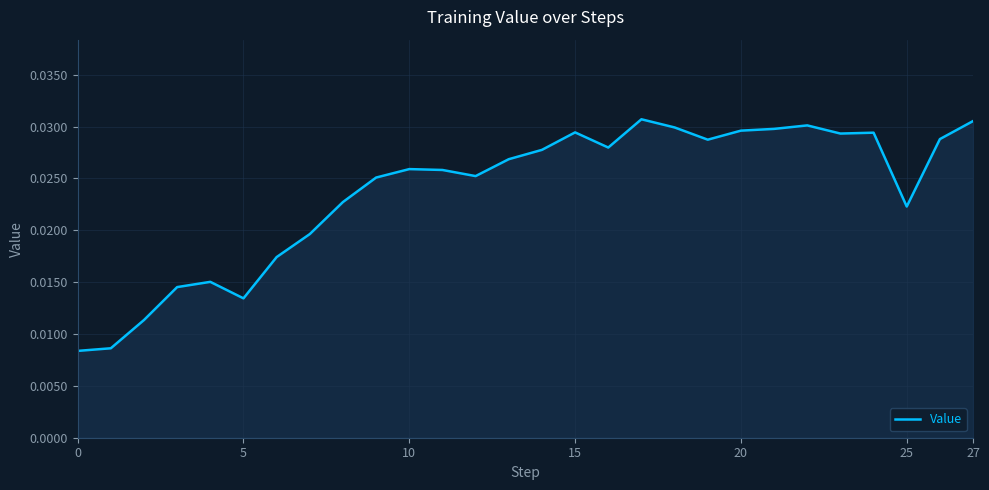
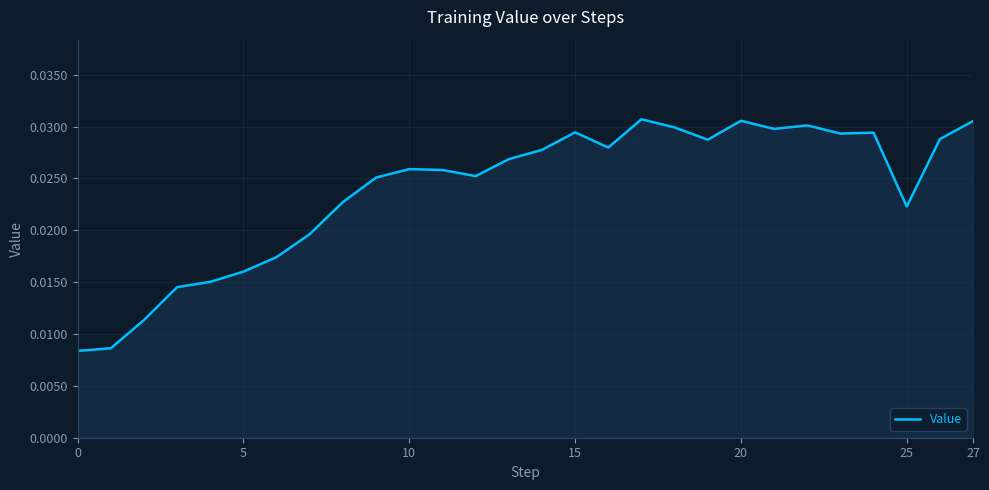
  {
    "0": 0.0084,
-   "5": 0.0134,
+   "5": 0.0160,
    "10": 0.0259,
    "15": 0.0294,
-   "20": 0.0296,
+   "20": 0.0306,
    "25": 0.0223,
    "27": 0.0305
  }
